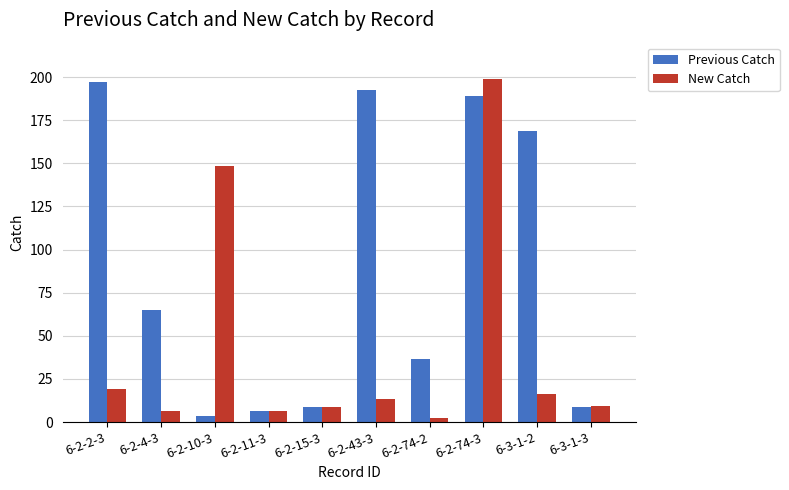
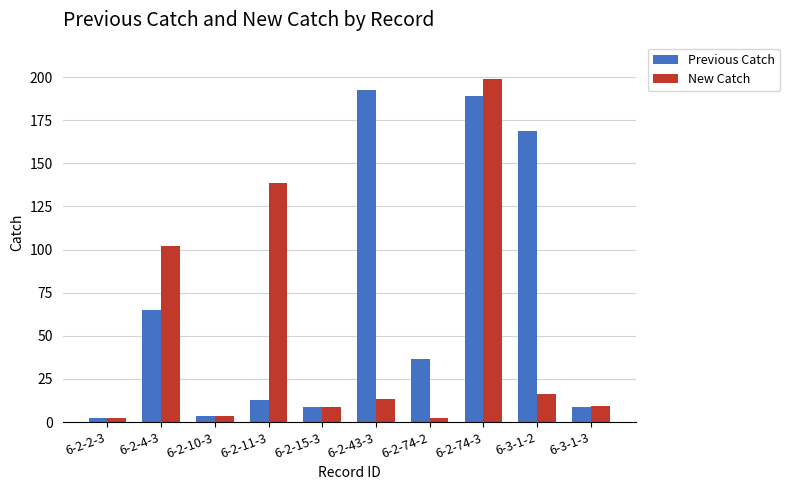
  {
    "Previous Catch": {
-     "6-2-2-3": 197,
+     "6-2-2-3": 2,
      "6-2-4-3": 65,
      "6-2-10-3": 4,
-     "6-2-11-3": 6,
+     "6-2-11-3": 13,
      "6-2-15-3": 8,
      "6-2-43-3": 192,
      "6-2-74-2": 37,
      "6-2-74-3": 189,
      "6-3-1-2": 169,
      "6-3-1-3": 9
    },
    "New Catch": {
-     "6-2-2-3": 19,
-     "6-2-4-3": 6,
-     "6-2-10-3": 148,
-     "6-2-11-3": 6,
+     "6-2-2-3": 3,
+     "6-2-4-3": 102,
+     "6-2-10-3": 4,
+     "6-2-11-3": 139,
      "6-2-15-3": 9,
      "6-2-43-3": 14,
      "6-2-74-2": 3,
      "6-2-74-3": 199,
      "6-3-1-2": 16,
      "6-3-1-3": 9
    }
  }
